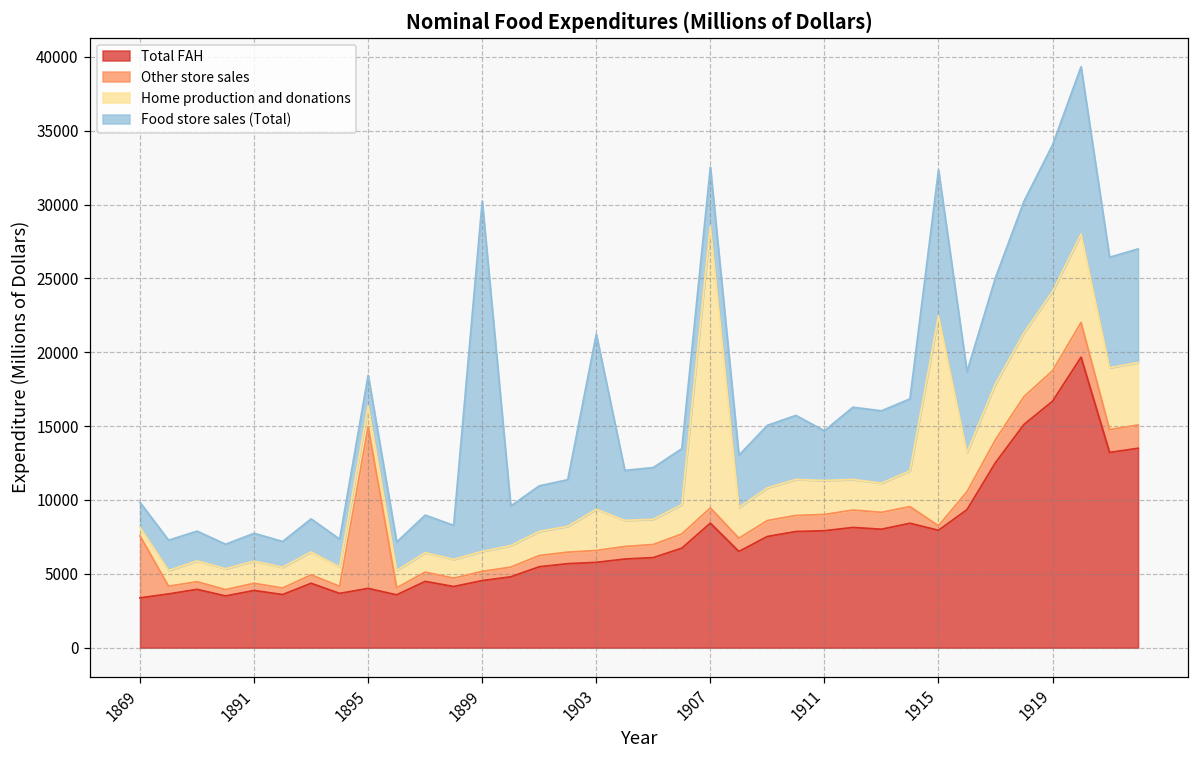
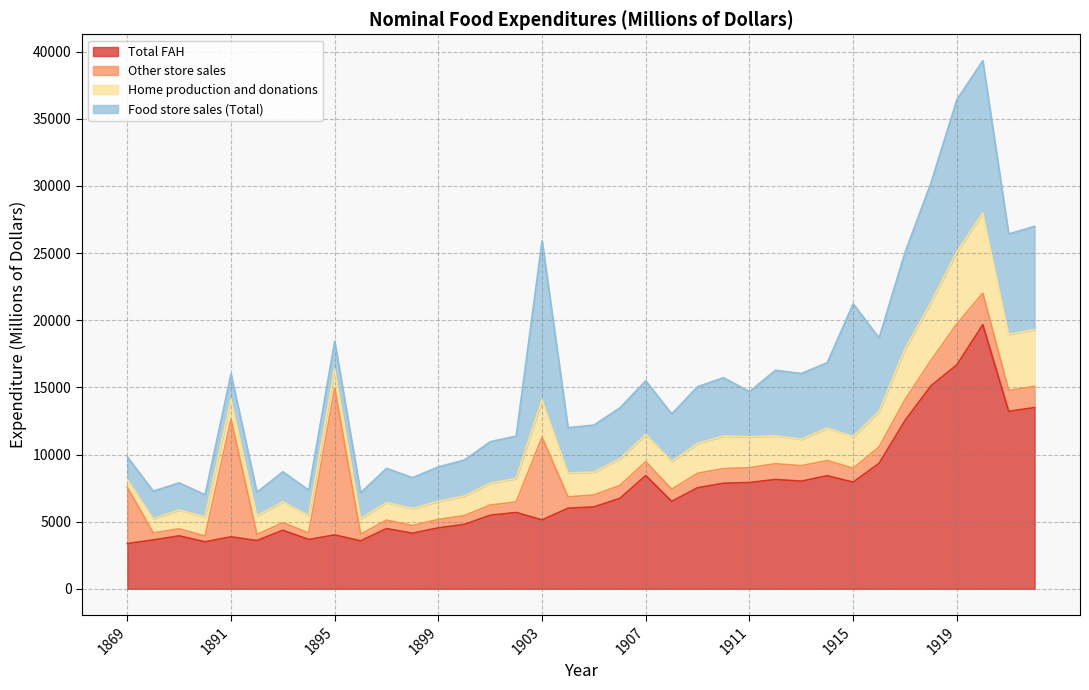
  {
    "Total FAH": {
      "1869": 3400,
      "1891": 3900,
      "1895": 4000,
      "1899": 4500,
-     "1903": 5800,
+     "1903": 5100,
      "1907": 8400,
      "1911": 7900,
      "1915": 7900,
      "1919": 16700
    },
    "Other store sales": {
      "1869": 4200,
-     "1891": 500,
+     "1891": 8800,
      "1895": 10900,
      "1899": 600,
-     "1903": 800,
+     "1903": 6200,
      "1907": 1000,
      "1911": 1100,
-     "1915": 300,
-     "1919": 2100
+     "1915": 1000,
+     "1919": 3000
    },
    "Home production and donations": {
      "1869": 600,
      "1891": 1500,
      "1895": 1400,
      "1899": 1400,
      "1903": 2800,
-     "1907": 19100,
+     "1907": 2000,
      "1911": 2300,
-     "1915": 14200,
+     "1915": 2400,
      "1919": 5400
    },
    "Food store sales (Total)": {
      "1869": 1700,
      "1891": 1900,
      "1895": 2100,
-     "1899": 23700,
+     "1899": 2600,
      "1903": 11900,
      "1907": 4000,
      "1911": 3400,
      "1915": 9900,
-     "1919": 9900
+     "1919": 11300
    }
  }
